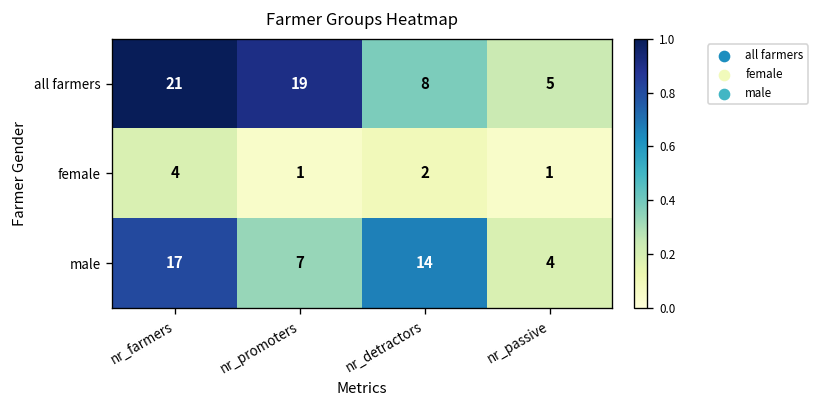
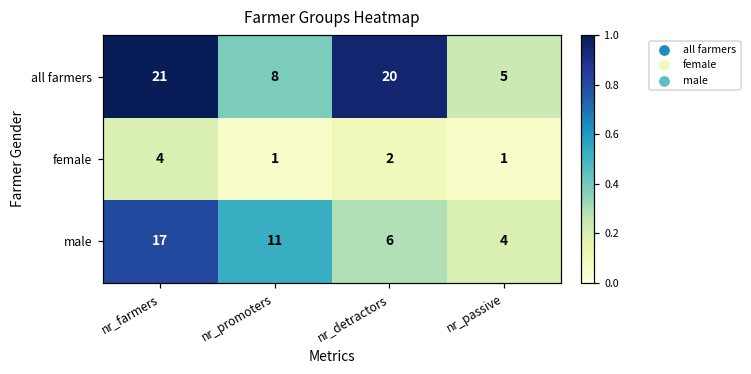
  {
    "all farmers": {
      "nr_farmers": 21,
-     "nr_promoters": 19,
-     "nr_detractors": 8,
+     "nr_promoters": 8,
+     "nr_detractors": 20,
      "nr_passive": 5
    },
    "female": {
      "nr_farmers": 4,
      "nr_promoters": 1,
      "nr_detractors": 2,
      "nr_passive": 1
    },
    "male": {
      "nr_farmers": 17,
-     "nr_promoters": 7,
-     "nr_detractors": 14,
+     "nr_promoters": 11,
+     "nr_detractors": 6,
      "nr_passive": 4
    }
  }
